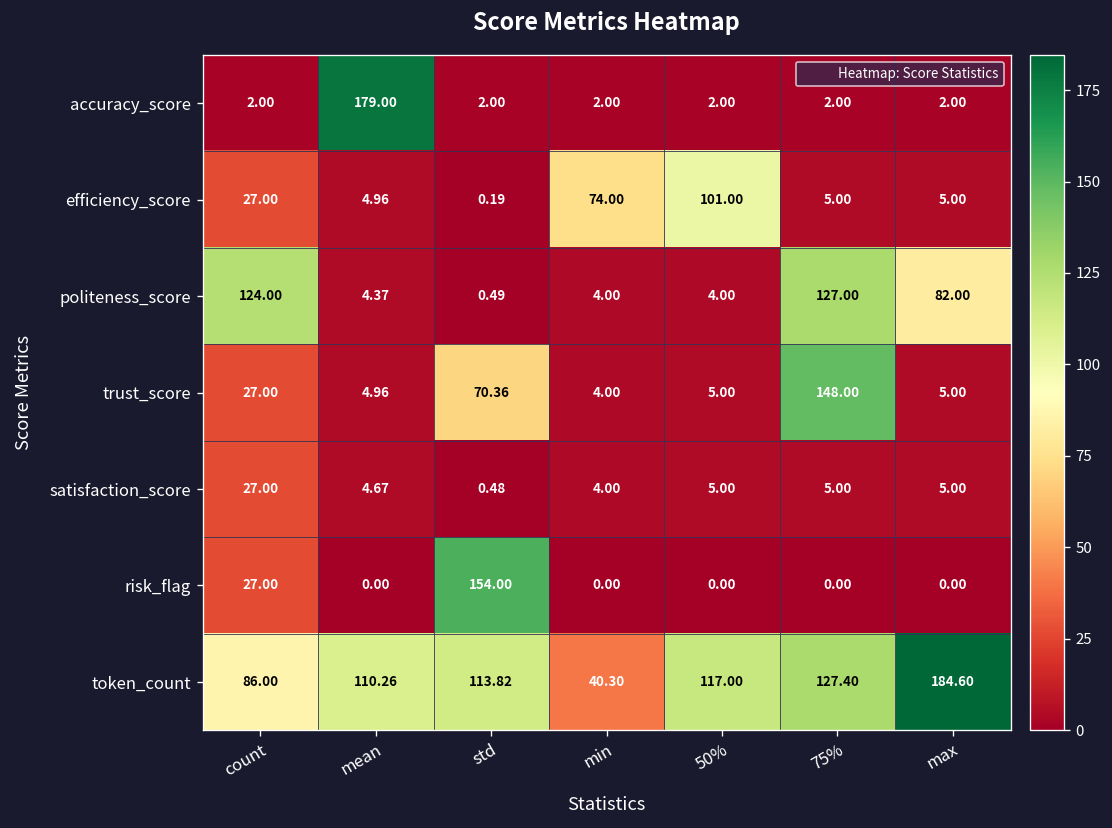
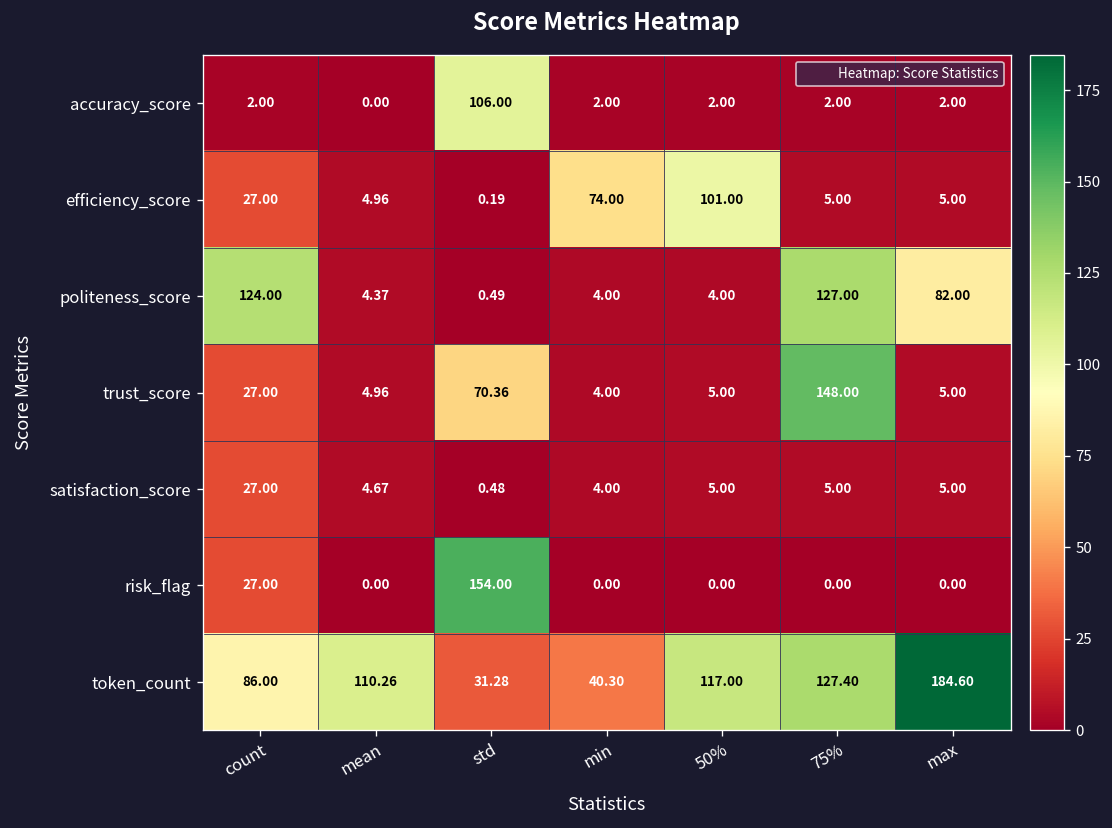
  {
    "accuracy_score": {
      "count": 2.00,
-     "mean": 179.00,
-     "std": 2.00,
+     "mean": 0.00,
+     "std": 106.00,
      "min": 2.00,
      "50%": 2.00,
      "75%": 2.00,
      "max": 2.00
    },
    "efficiency_score": {
      "count": 27.00,
      "mean": 4.96,
      "std": 0.19,
      "min": 74.00,
      "50%": 101.00,
      "75%": 5.00,
      "max": 5.00
    },
    "politeness_score": {
      "count": 124.00,
      "mean": 4.37,
      "std": 0.49,
      "min": 4.00,
      "50%": 4.00,
      "75%": 127.00,
      "max": 82.00
    },
    "trust_score": {
      "count": 27.00,
      "mean": 4.96,
      "std": 70.36,
      "min": 4.00,
      "50%": 5.00,
      "75%": 148.00,
      "max": 5.00
    },
    "satisfaction_score": {
      "count": 27.00,
      "mean": 4.67,
      "std": 0.48,
      "min": 4.00,
      "50%": 5.00,
      "75%": 5.00,
      "max": 5.00
    },
    "risk_flag": {
      "count": 27.00,
      "mean": 0.00,
      "std": 154.00,
      "min": 0.00,
      "50%": 0.00,
      "75%": 0.00,
      "max": 0.00
    },
    "token_count": {
      "count": 86.00,
      "mean": 110.26,
-     "std": 113.82,
+     "std": 31.28,
      "min": 40.30,
      "50%": 117.00,
      "75%": 127.40,
      "max": 184.60
    }
  }
